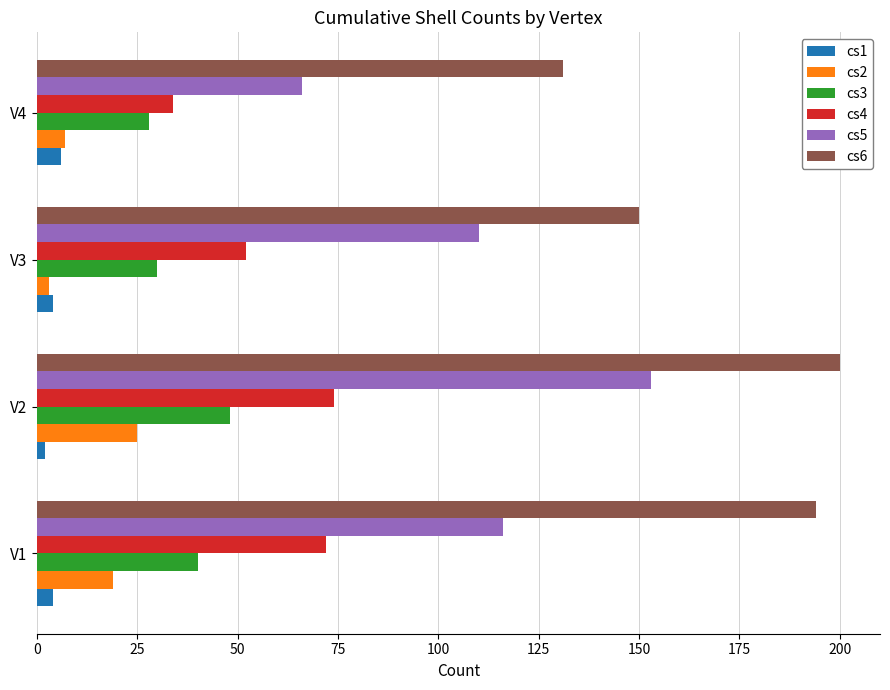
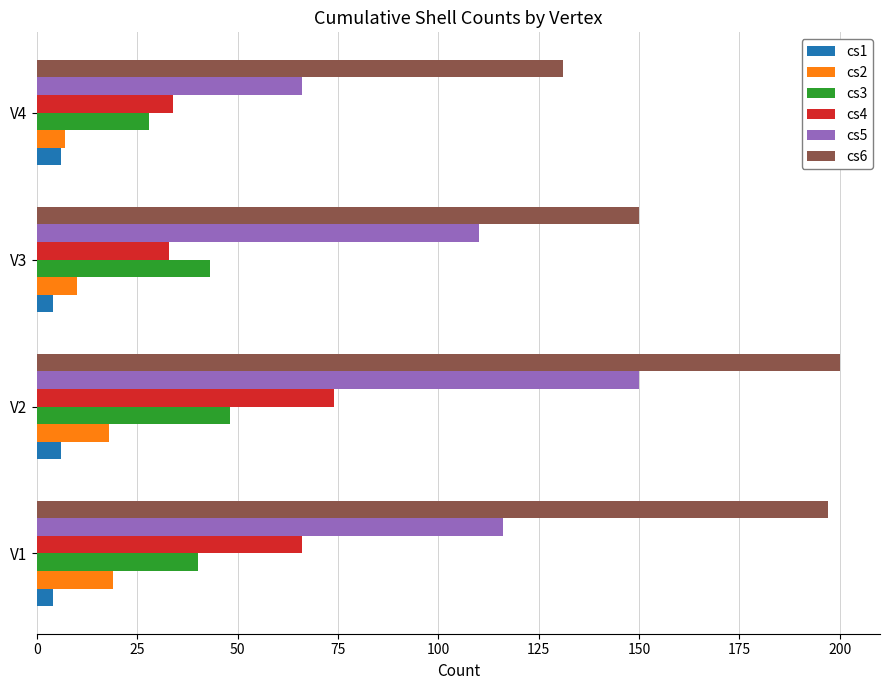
  {
    "cs1": {
      "V4": 6,
      "V3": 4,
-     "V2": 2,
+     "V2": 6,
      "V1": 4
    },
    "cs2": {
      "V4": 7,
-     "V3": 3,
-     "V2": 25,
+     "V3": 10,
+     "V2": 18,
      "V1": 19
    },
    "cs3": {
      "V4": 28,
-     "V3": 30,
+     "V3": 43,
      "V2": 48,
      "V1": 40
    },
    "cs4": {
      "V4": 34,
-     "V3": 52,
+     "V3": 33,
      "V2": 74,
-     "V1": 72
+     "V1": 66
    },
    "cs5": {
      "V4": 66,
      "V3": 110,
-     "V2": 153,
+     "V2": 150,
      "V1": 116
    },
    "cs6": {
      "V4": 131,
      "V3": 150,
      "V2": 200,
-     "V1": 194
+     "V1": 197
    }
  }
